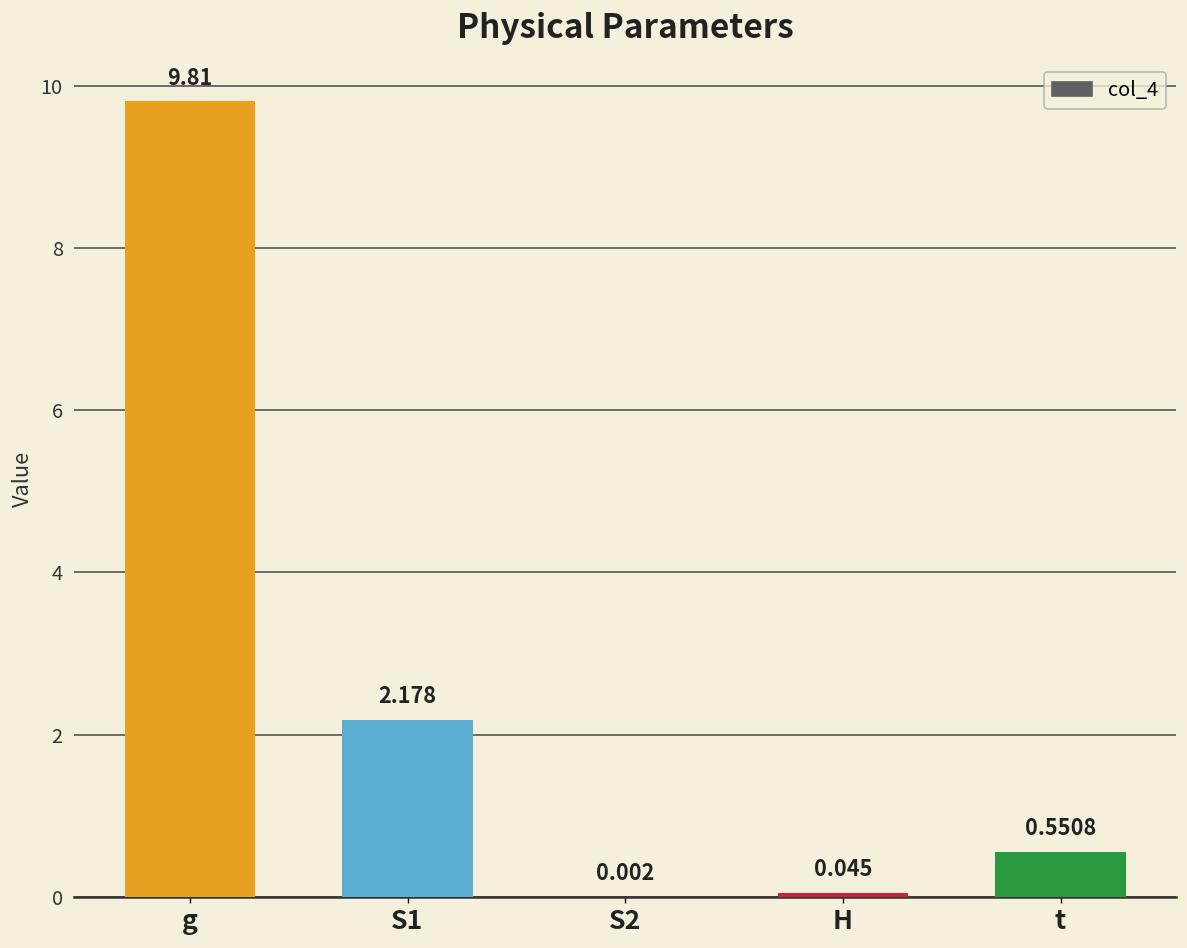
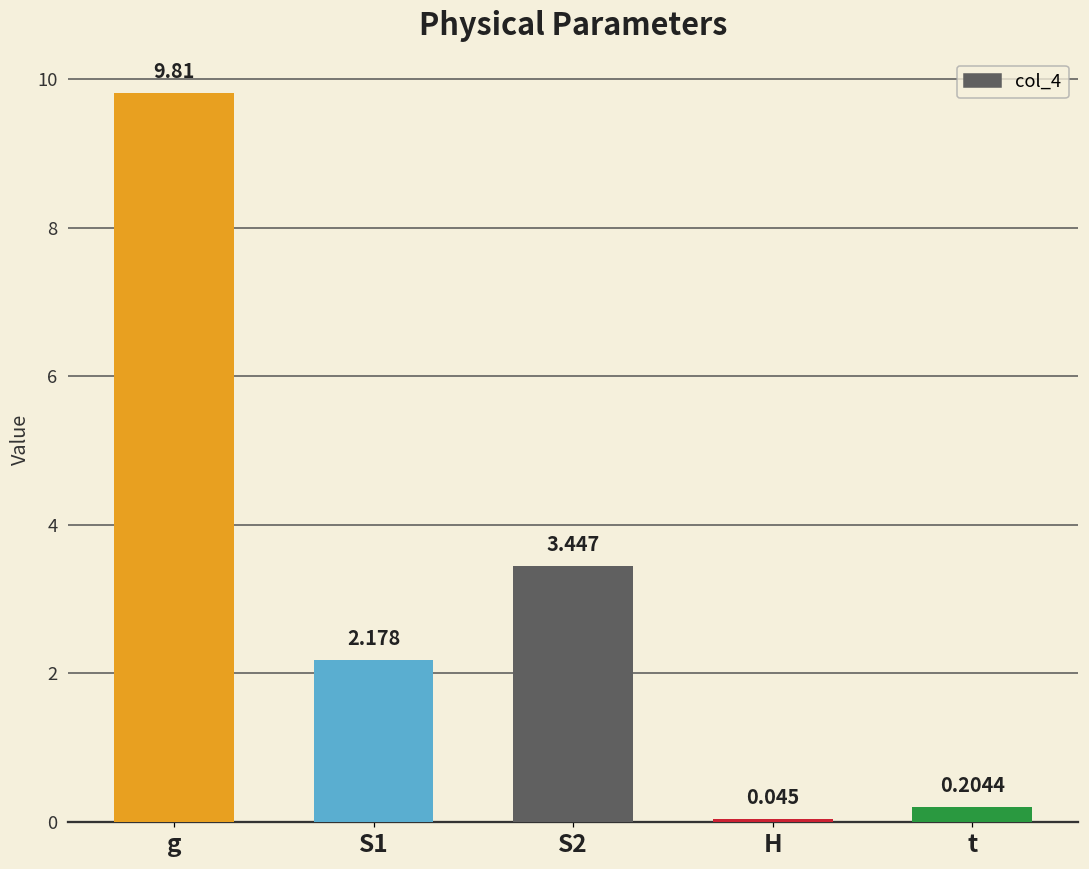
  {
    "g": 9.81,
    "S1": 2.178,
-   "S2": 0.002,
+   "S2": 3.447,
    "H": 0.045,
-   "t": 0.5508
+   "t": 0.2044
  }
